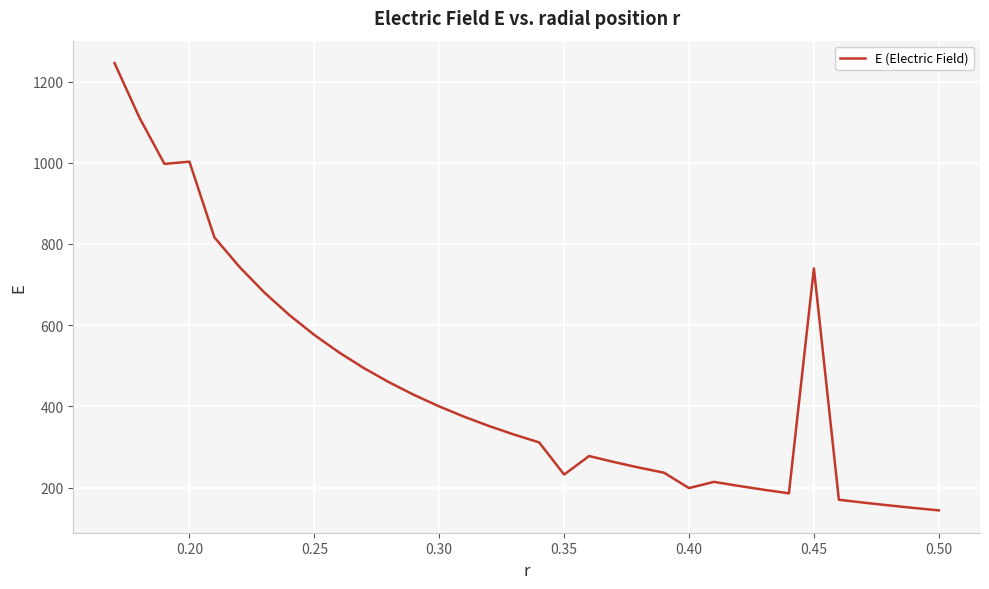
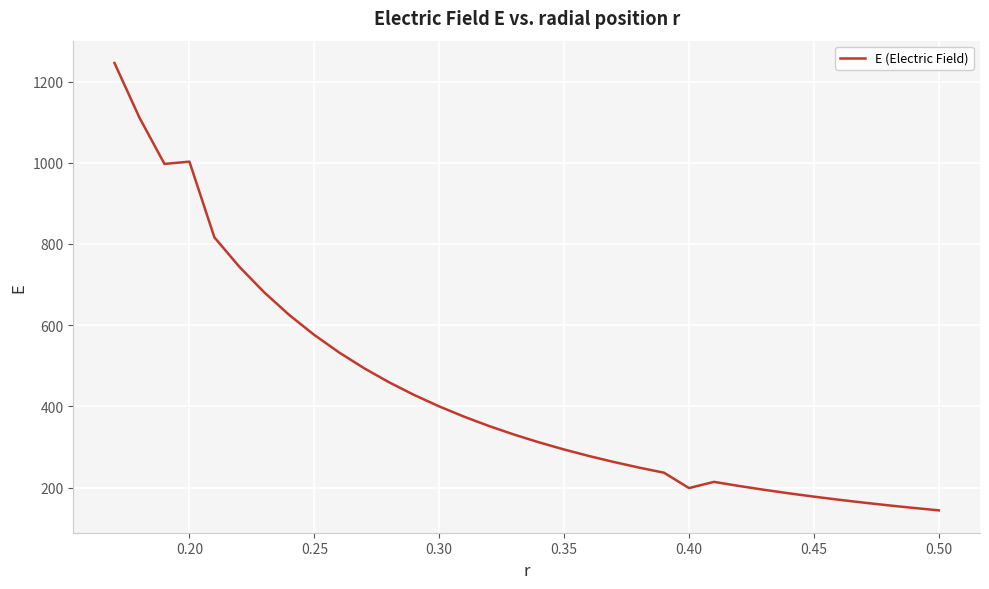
  {
    "0.20": 1000,
    "0.25": 580,
    "0.30": 400,
-   "0.35": 230,
+   "0.35": 290,
    "0.40": 200,
-   "0.45": 740,
+   "0.45": 180,
    "0.50": 140
  }
